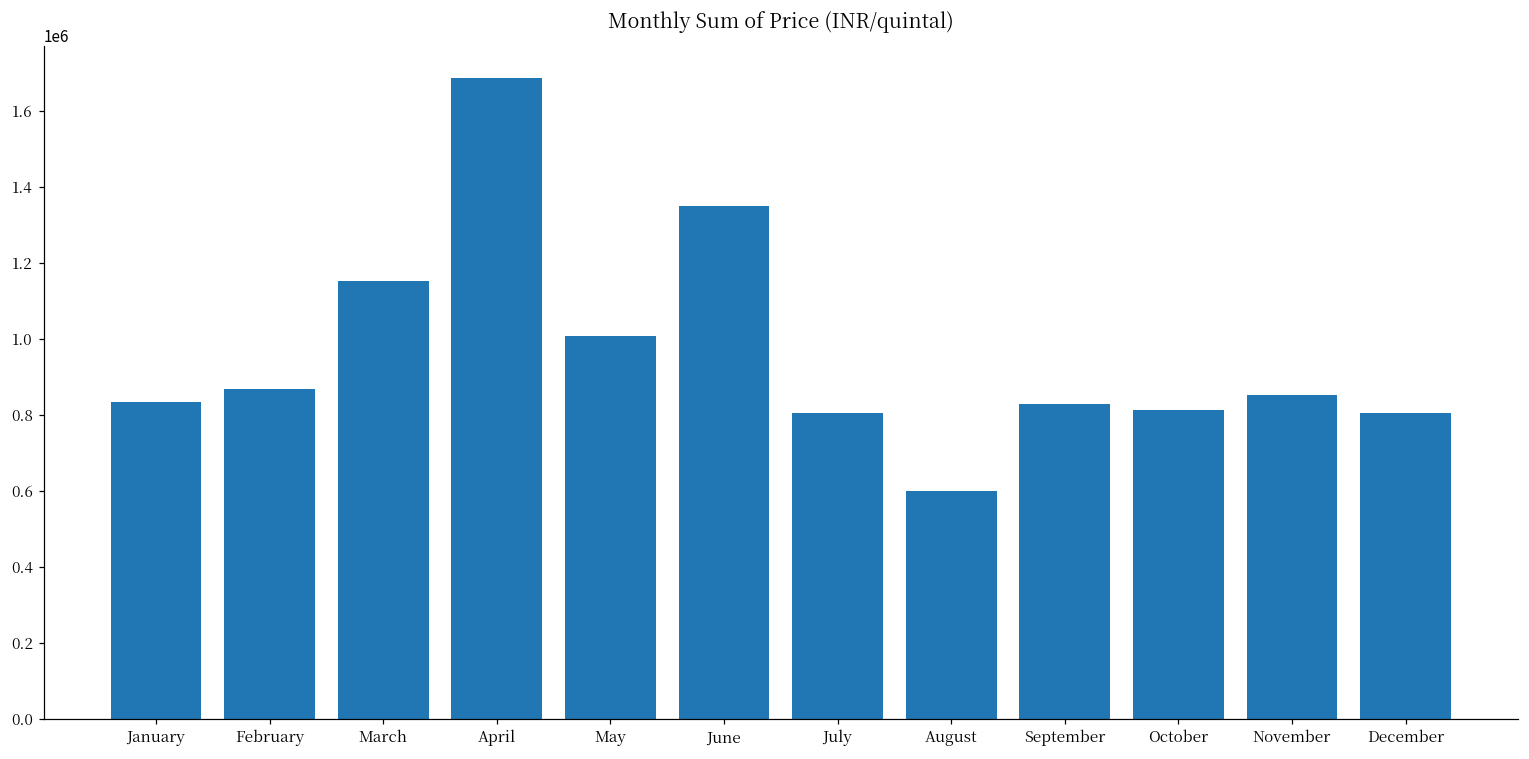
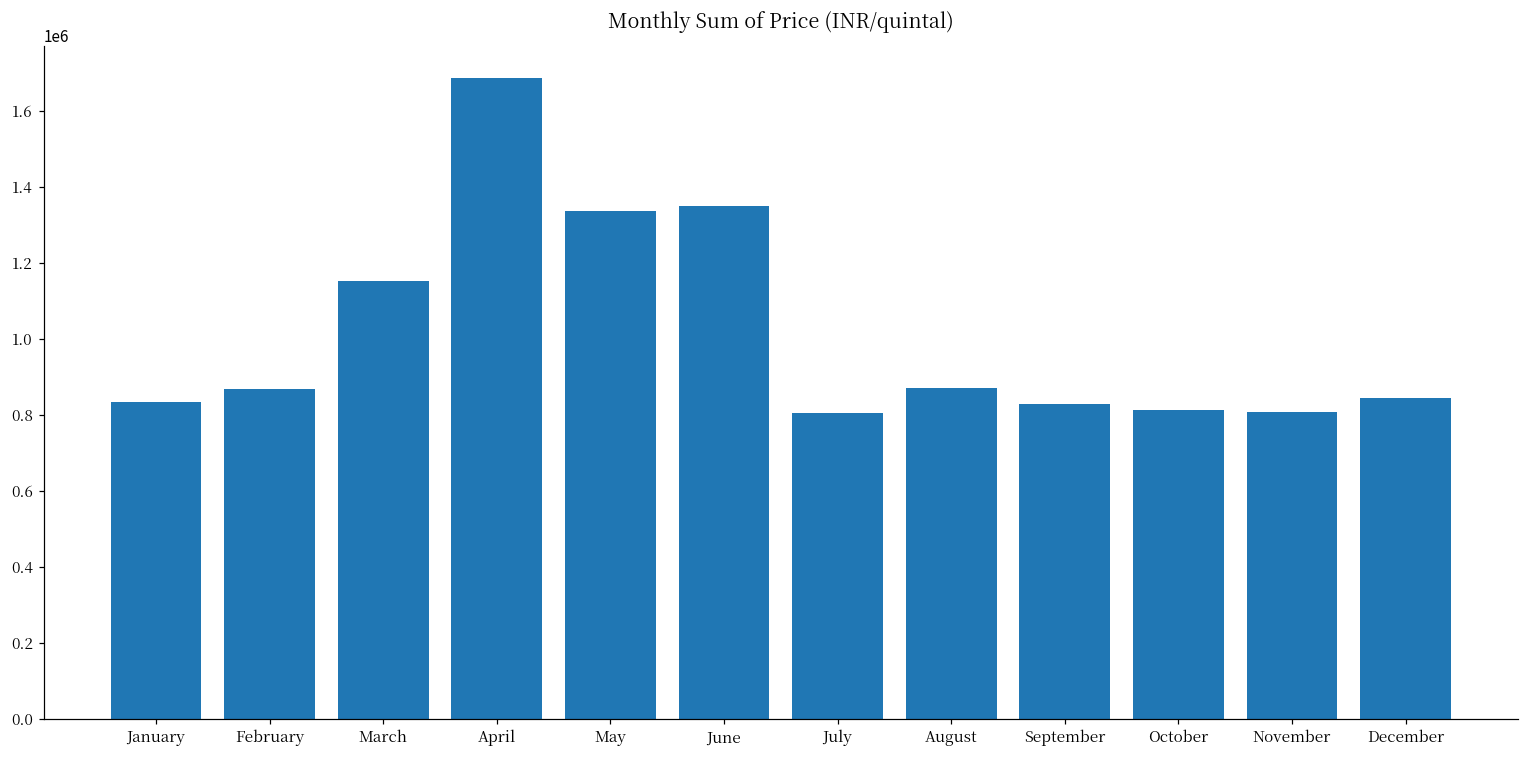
  {
    "January": 830000,
    "February": 870000,
    "March": 1150000,
    "April": 1680000,
-   "May": 1010000,
+   "May": 1340000,
    "June": 1350000,
    "July": 810000,
-   "August": 600000,
+   "August": 870000,
    "September": 830000,
    "October": 810000,
-   "November": 850000,
-   "December": 810000
+   "November": 810000,
+   "December": 840000
  }
